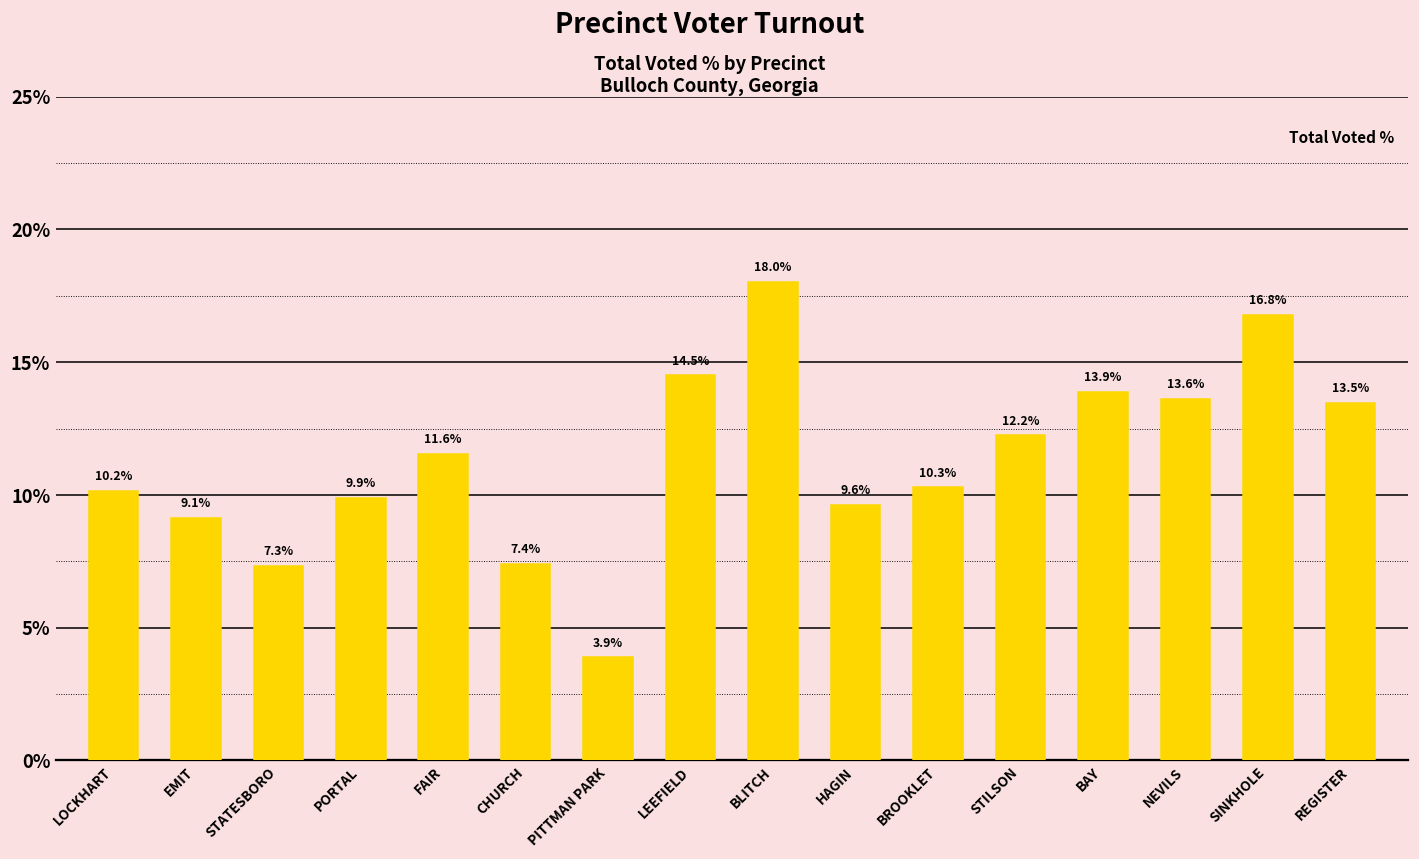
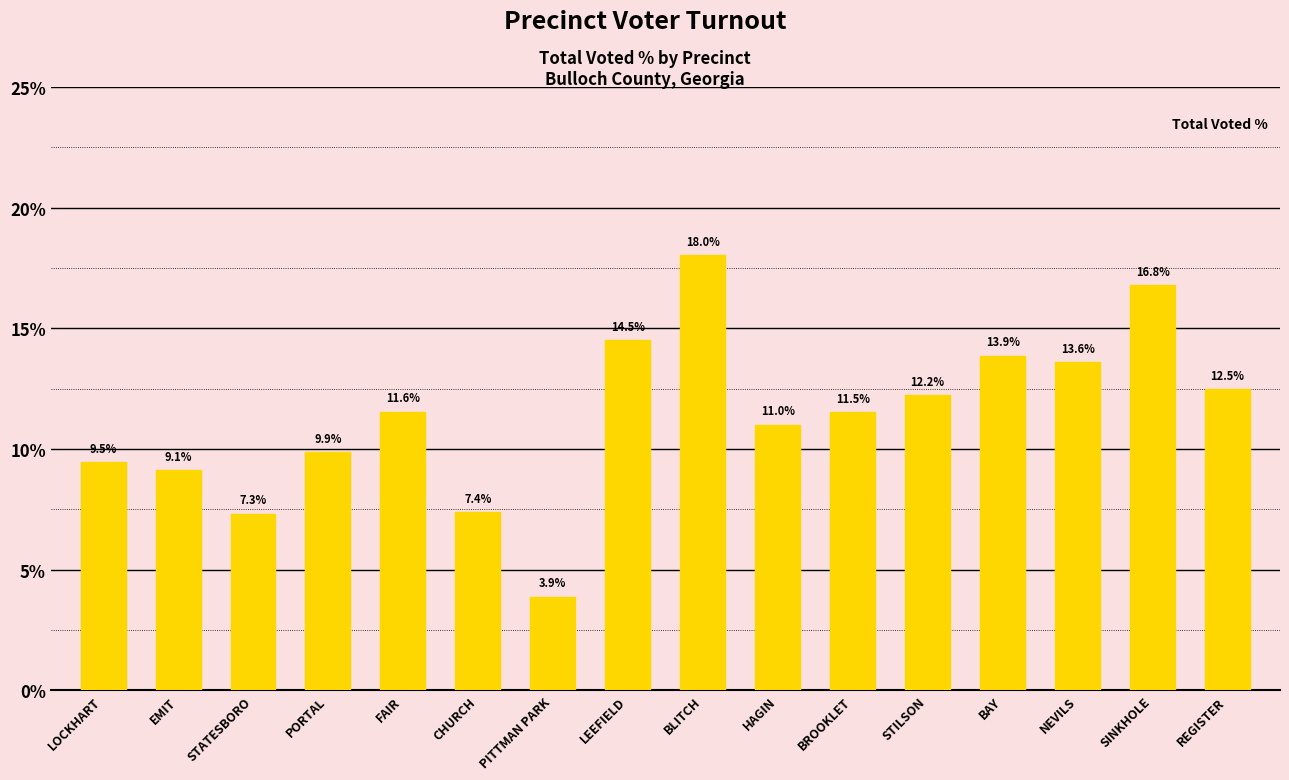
  {
-   "LOCKHART": "10.2%",
+   "LOCKHART": "9.5%",
    "EMIT": "9.1%",
    "STATESBORO": "7.3%",
    "PORTAL": "9.9%",
    "FAIR": "11.6%",
    "CHURCH": "7.4%",
    "PITTMAN PARK": "3.9%",
    "LEEFIELD": "14.5%",
    "BLITCH": "18.0%",
-   "HAGIN": "9.6%",
-   "BROOKLET": "10.3%",
+   "HAGIN": "11.0%",
+   "BROOKLET": "11.5%",
    "STILSON": "12.2%",
    "BAY": "13.9%",
    "NEVILS": "13.6%",
    "SINKHOLE": "16.8%",
-   "REGISTER": "13.5%"
+   "REGISTER": "12.5%"
  }
